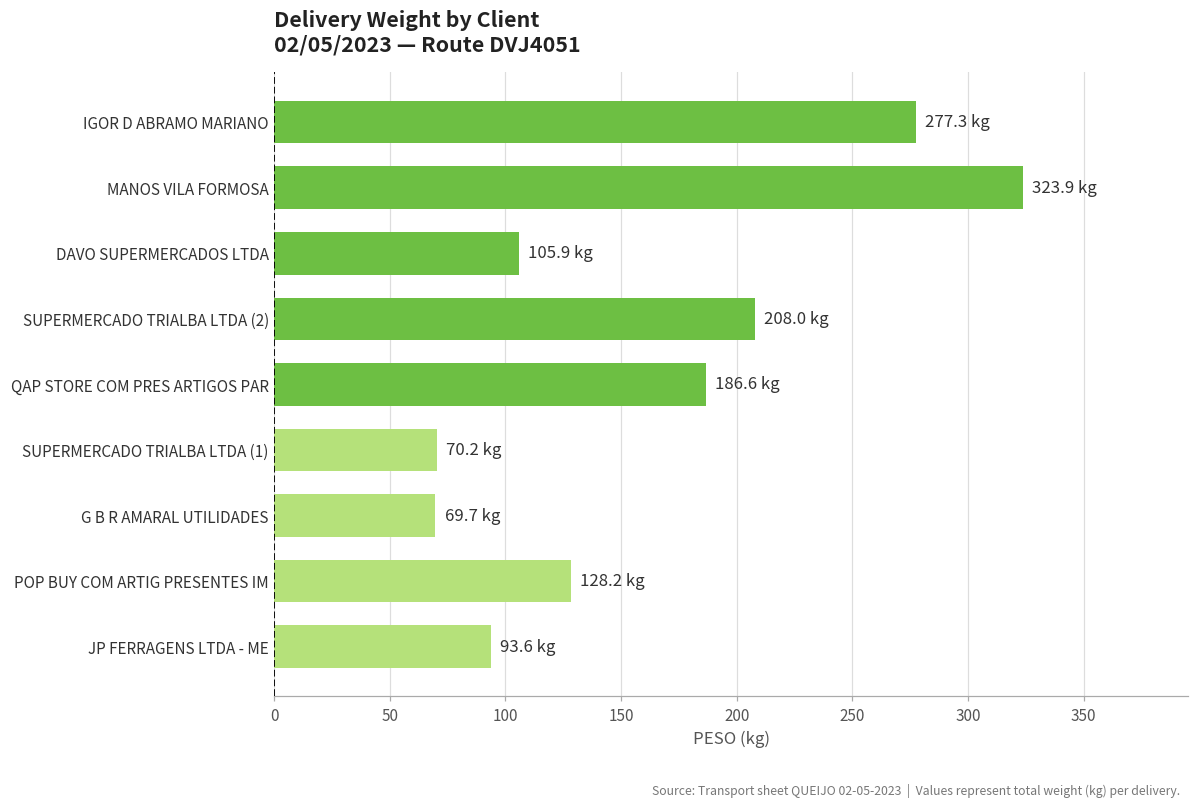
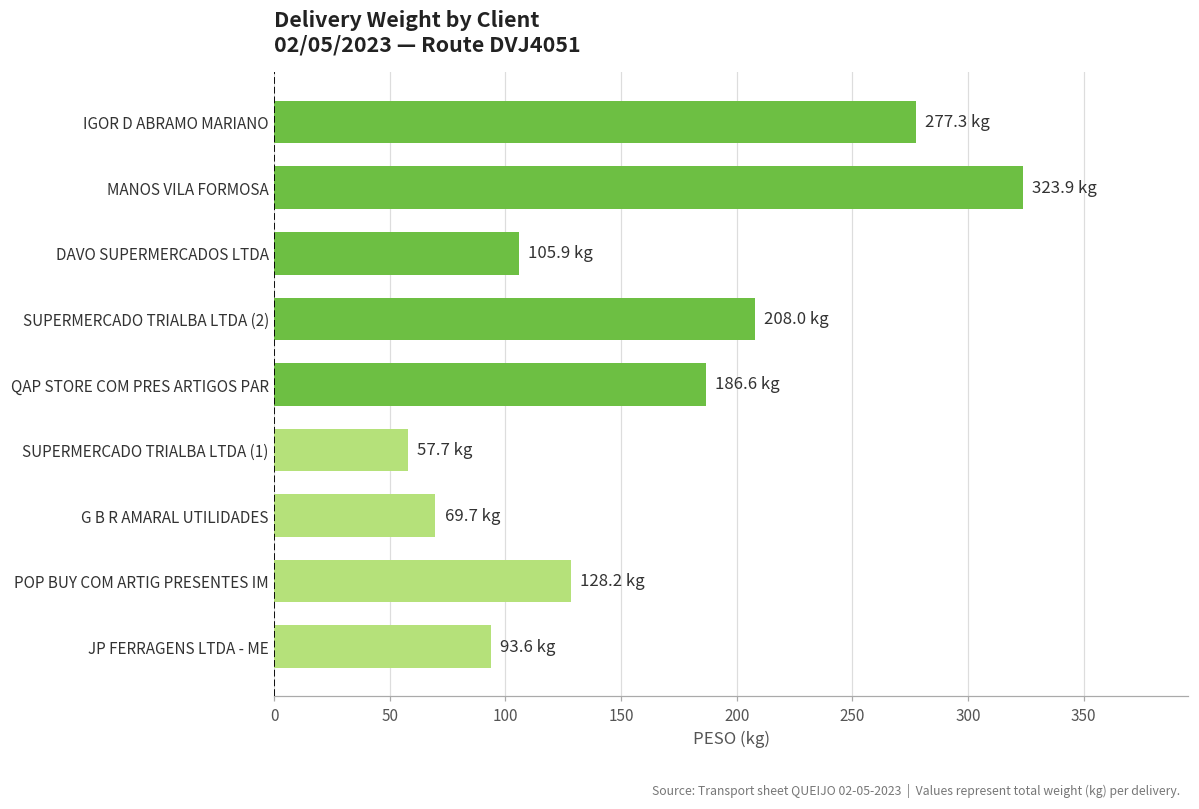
  {
    "IGOR D ABRAMO MARIANO": 277.3,
    "MANOS VILA FORMOSA": 323.9,
    "DAVO SUPERMERCADOS LTDA": 105.9,
    "SUPERMERCADO TRIALBA LTDA (2)": 208.0,
    "QAP STORE COM PRES ARTIGOS PAR": 186.6,
-   "SUPERMERCADO TRIALBA LTDA (1)": 70.2,
+   "SUPERMERCADO TRIALBA LTDA (1)": 57.7,
    "G B R AMARAL UTILIDADES": 69.7,
    "POP BUY COM ARTIG PRESENTES IM": 128.2,
    "JP FERRAGENS LTDA - ME": 93.6
  }
